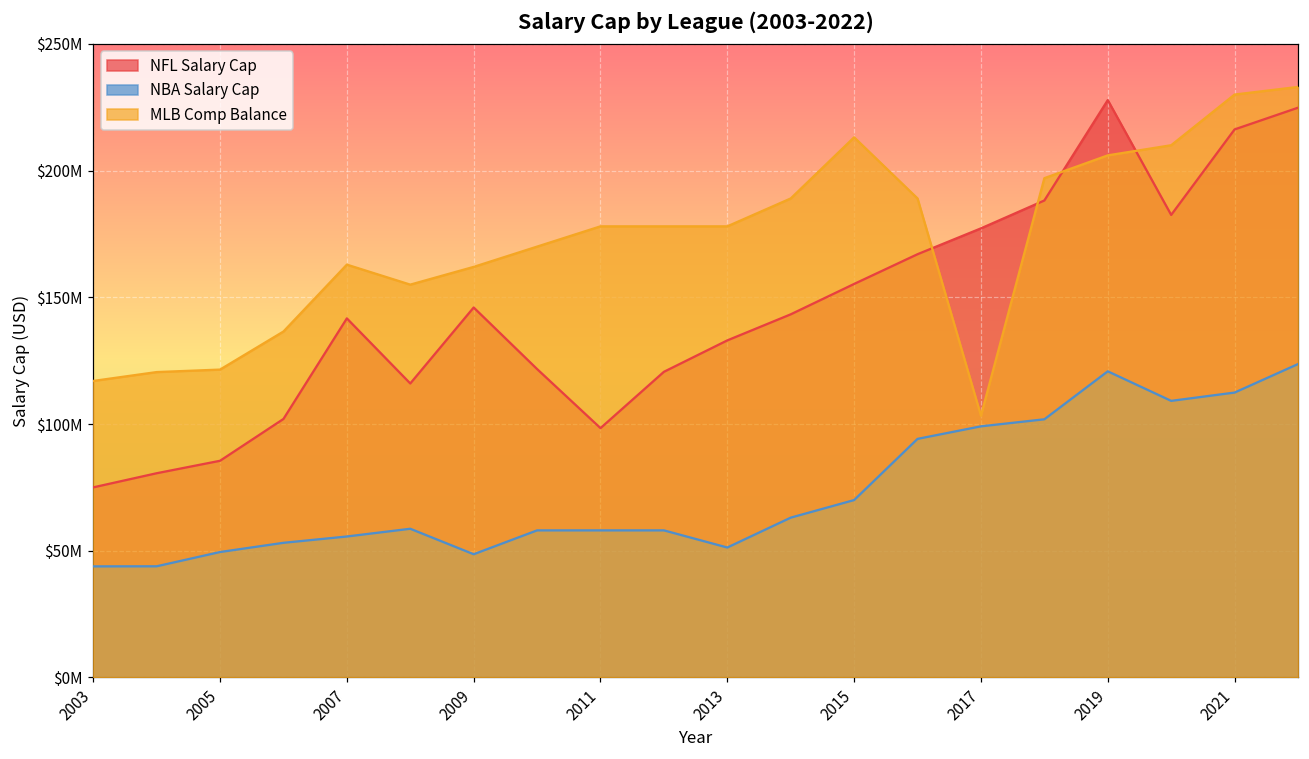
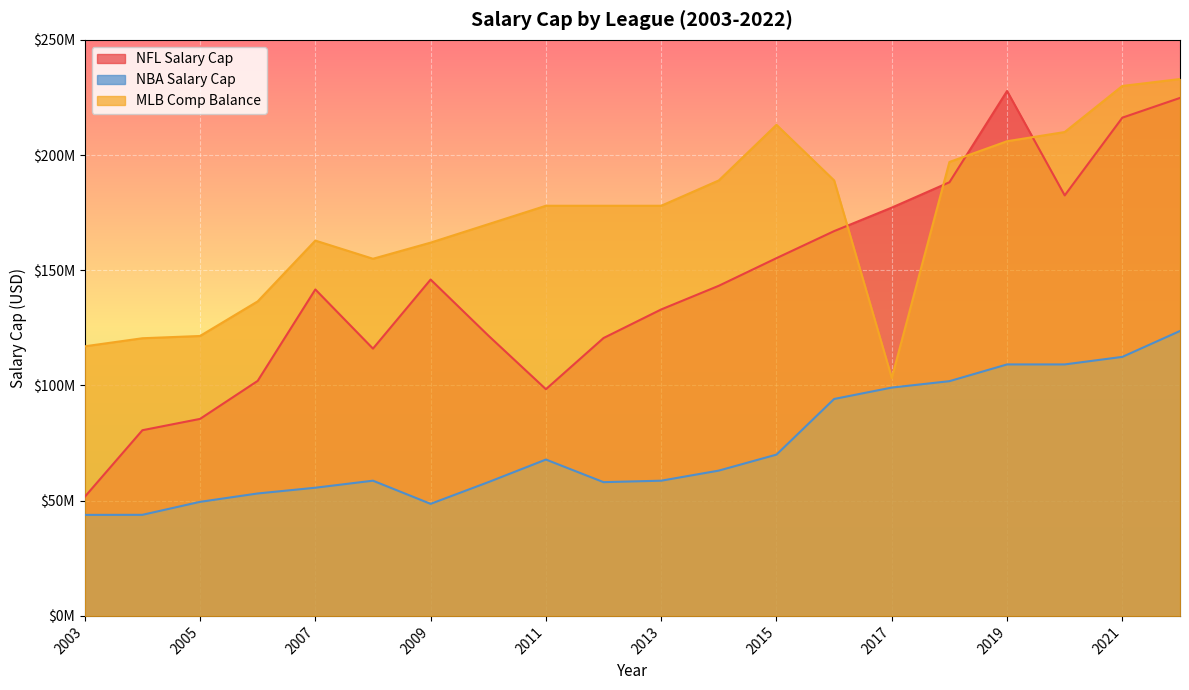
  {
    "NFL Salary Cap": {
-     "2003": "$75000000",
+     "2003": "$52000000",
      "2005": "$86000000",
      "2007": "$142000000",
      "2009": "$146000000",
      "2011": "$98000000",
      "2013": "$133000000",
      "2015": "$155000000",
      "2017": "$177000000",
      "2019": "$228000000",
      "2021": "$216000000"
    },
    "NBA Salary Cap": {
      "2003": "$44000000",
      "2005": "$50000000",
      "2007": "$56000000",
      "2009": "$49000000",
-     "2011": "$58000000",
-     "2013": "$51000000",
+     "2011": "$68000000",
+     "2013": "$59000000",
      "2015": "$70000000",
      "2017": "$99000000",
-     "2019": "$121000000",
+     "2019": "$109000000",
      "2021": "$112000000"
    },
    "MLB Comp Balance": {
      "2003": "$117000000",
      "2005": "$121000000",
      "2007": "$163000000",
      "2009": "$162000000",
      "2011": "$178000000",
      "2013": "$178000000",
      "2015": "$213000000",
      "2017": "$103000000",
      "2019": "$206000000",
      "2021": "$230000000"
    }
  }
